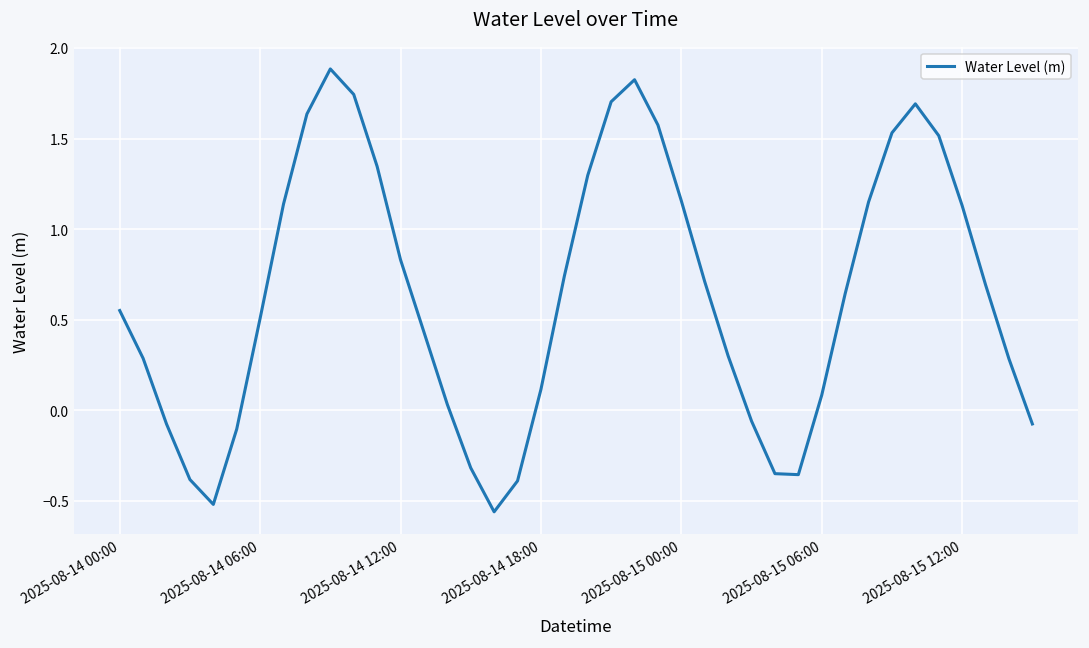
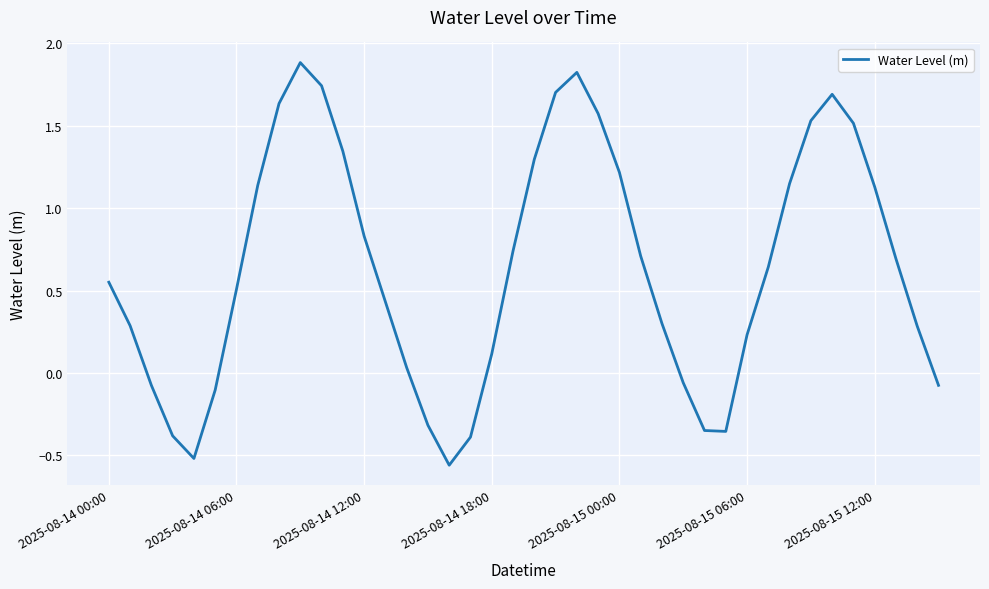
  {
    "2025-08-14 00:00": 0.55,
    "2025-08-14 06:00": 0.51,
    "2025-08-14 12:00": 0.83,
    "2025-08-14 18:00": 0.12,
-   "2025-08-15 00:00": 1.16,
-   "2025-08-15 06:00": 0.08,
+   "2025-08-15 00:00": 1.22,
+   "2025-08-15 06:00": 0.23,
    "2025-08-15 12:00": 1.13
  }
